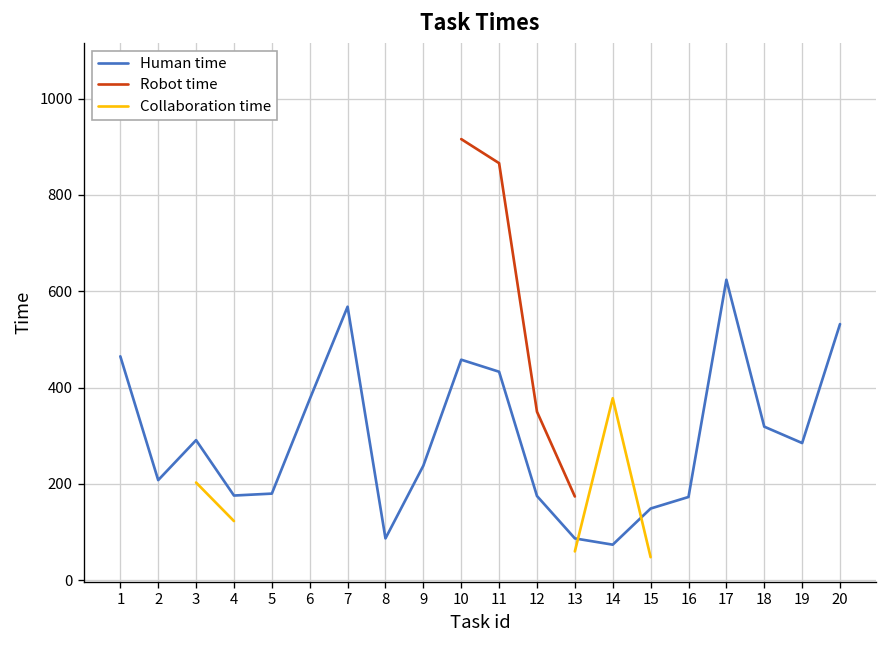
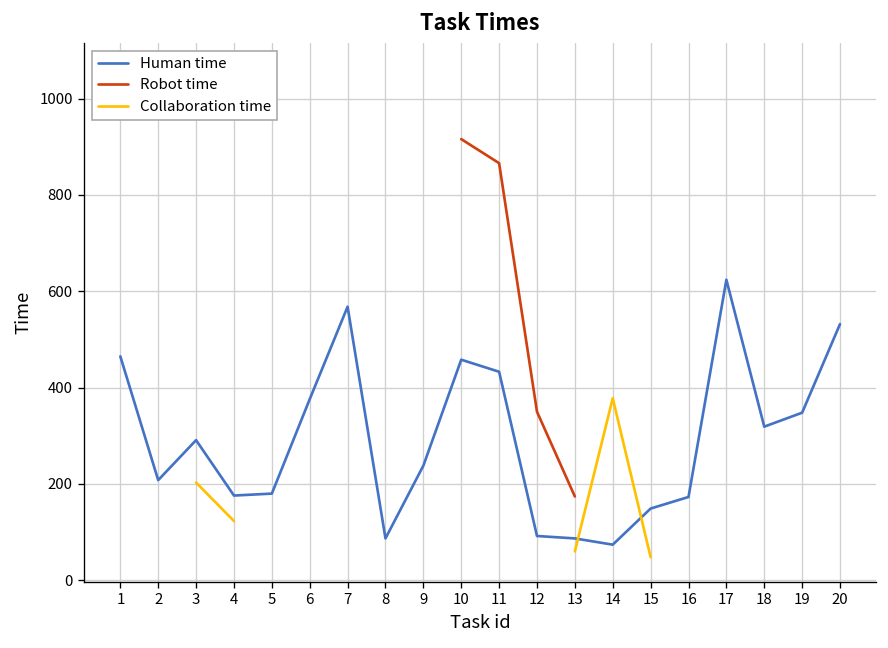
  {
    "Human time": {
      "1": 470,
      "2": 210,
      "3": 290,
      "4": 180,
      "5": 180,
      "6": 380,
      "7": 570,
      "8": 90,
      "9": 240,
      "10": 460,
      "11": 430,
-     "12": 180,
+     "12": 90,
      "13": 90,
      "14": 70,
      "15": 150,
      "16": 170,
      "17": 620,
      "18": 320,
-     "19": 290,
+     "19": 350,
      "20": 530
    },
    "Robot time": {
      "4": 350,
      "10": 920,
      "11": 870,
      "12": 350,
      "13": 170,
      "15": 140,
      "18": 640,
      "20": 1060
    },
    "Collaboration time": {
      "1": 330,
      "3": 200,
      "4": 120,
      "8": 60,
      "13": 60,
      "14": 380,
      "15": 50,
      "20": 370
    }
  }
